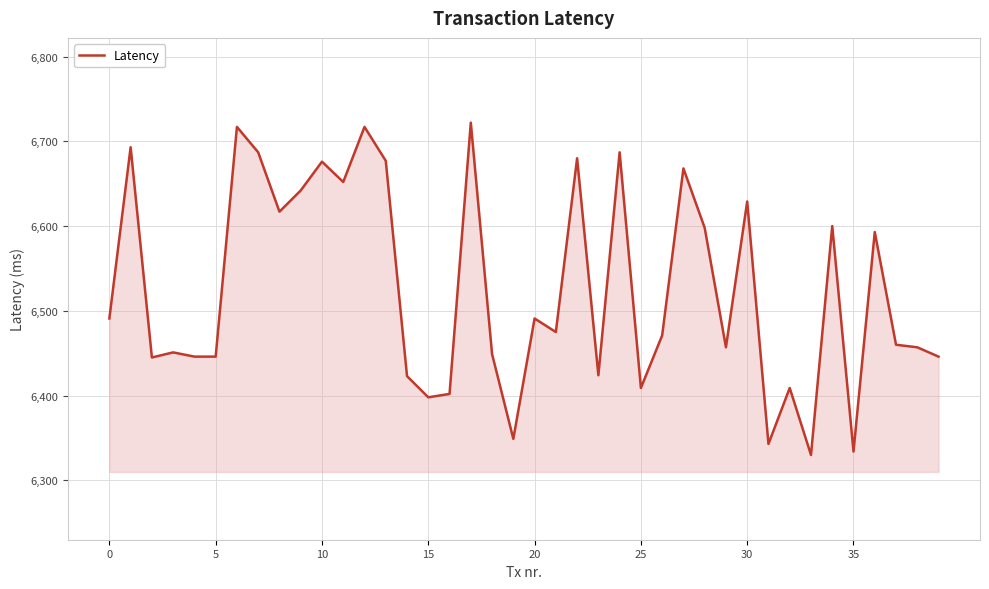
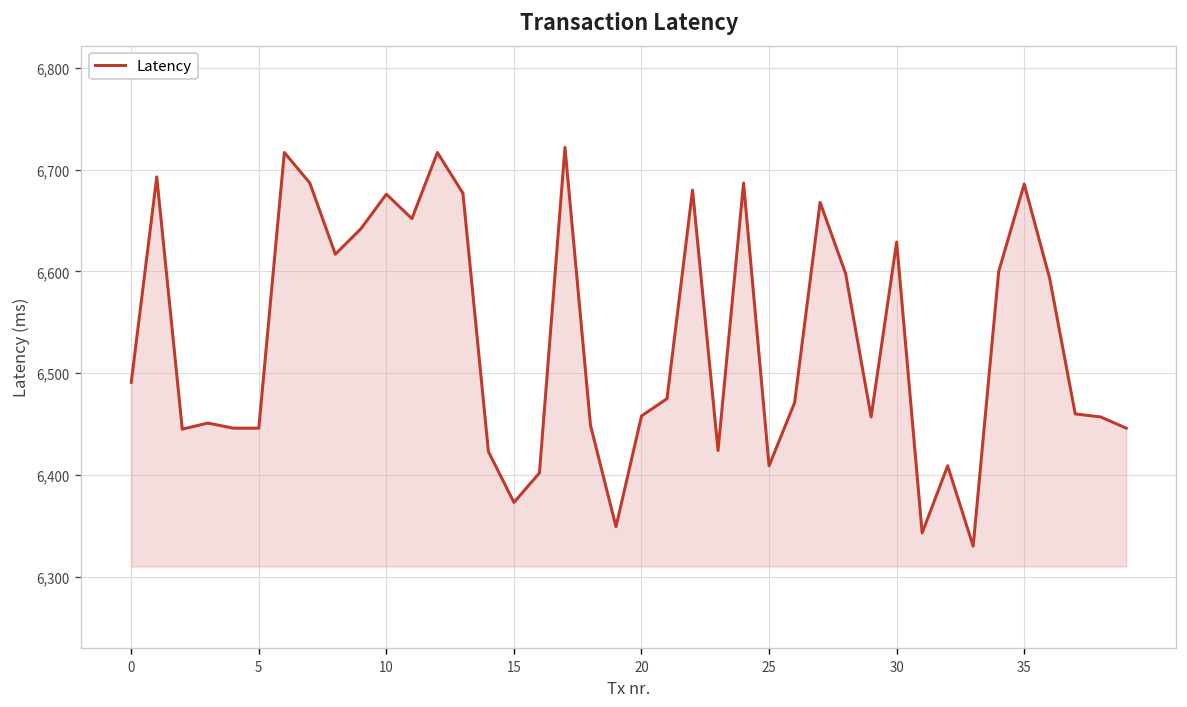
  {
    "0": "6,490",
    "5": "6,450",
    "10": "6,680",
-   "15": "6,400",
-   "20": "6,490",
+   "15": "6,370",
+   "20": "6,460",
    "25": "6,410",
    "30": "6,630",
-   "35": "6,330"
+   "35": "6,690"
  }
